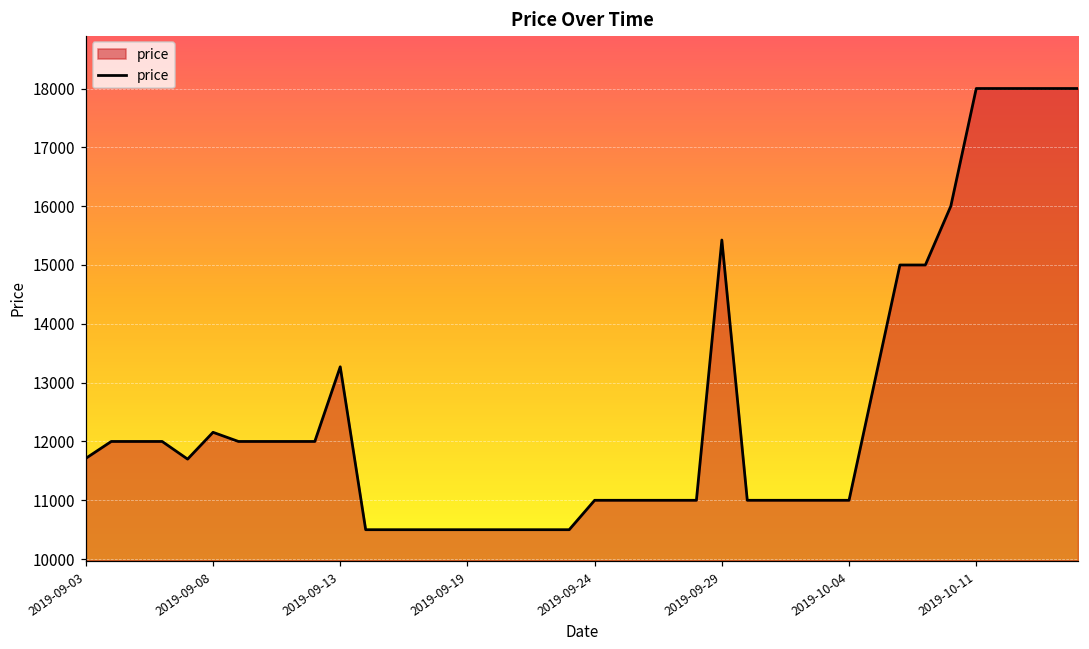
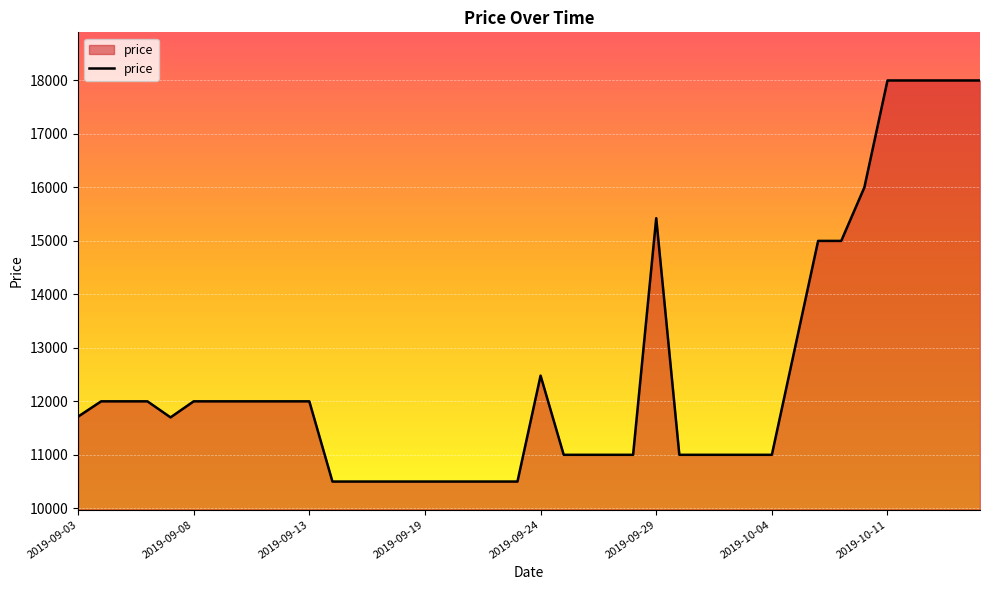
  {
    "2019-09-03": 11700,
-   "2019-09-08": 12200,
-   "2019-09-13": 13300,
+   "2019-09-08": 12000,
+   "2019-09-13": 12000,
    "2019-09-19": 10500,
-   "2019-09-24": 11000,
+   "2019-09-24": 12500,
    "2019-09-29": 15400,
    "2019-10-04": 11000,
    "2019-10-11": 18000
  }
